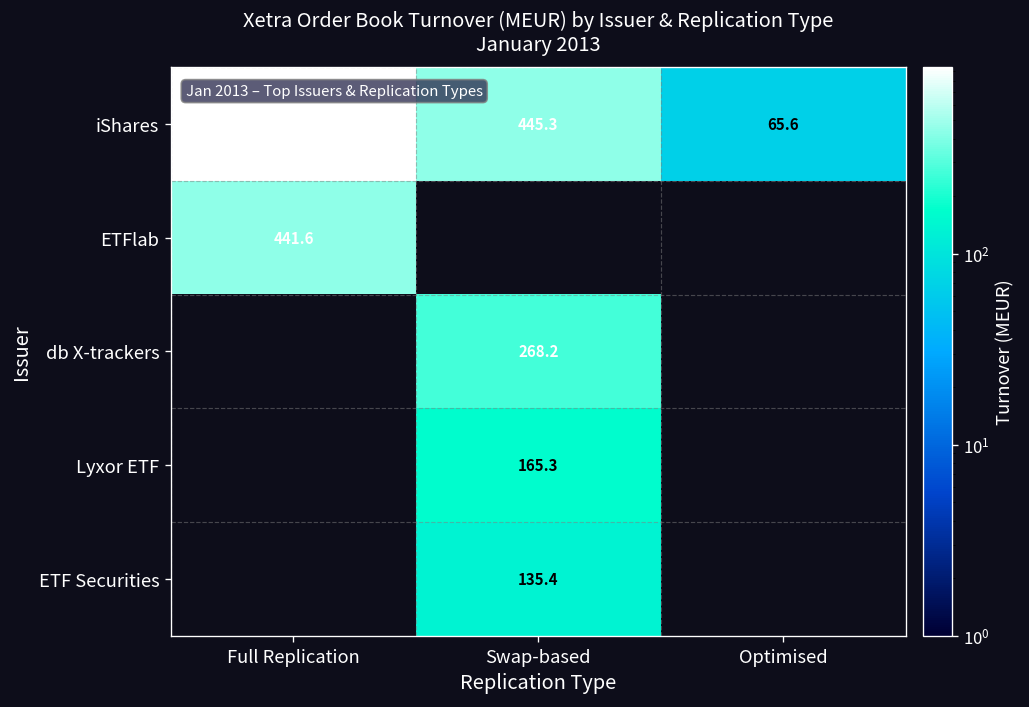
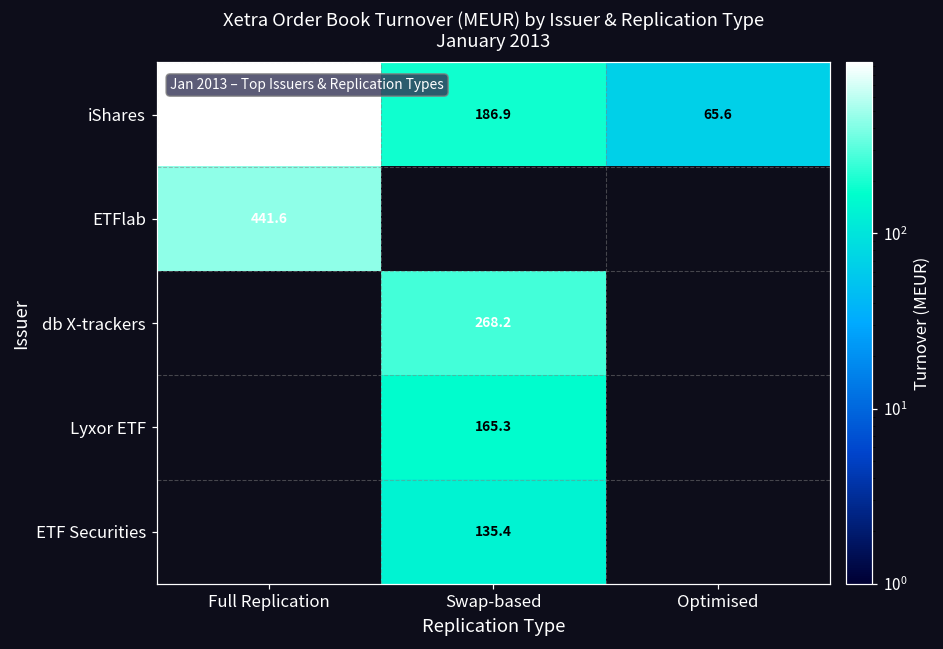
  {
    "iShares": {
-     "Swap-based": 445.3,
+     "Swap-based": 186.9,
      "Optimised": 65.6
    },
    "ETFlab": {
      "Full Replication": 441.6
    },
    "db X-trackers": {
      "Swap-based": 268.2
    },
    "Lyxor ETF": {
      "Swap-based": 165.3
    },
    "ETF Securities": {
      "Swap-based": 135.4
    }
  }
